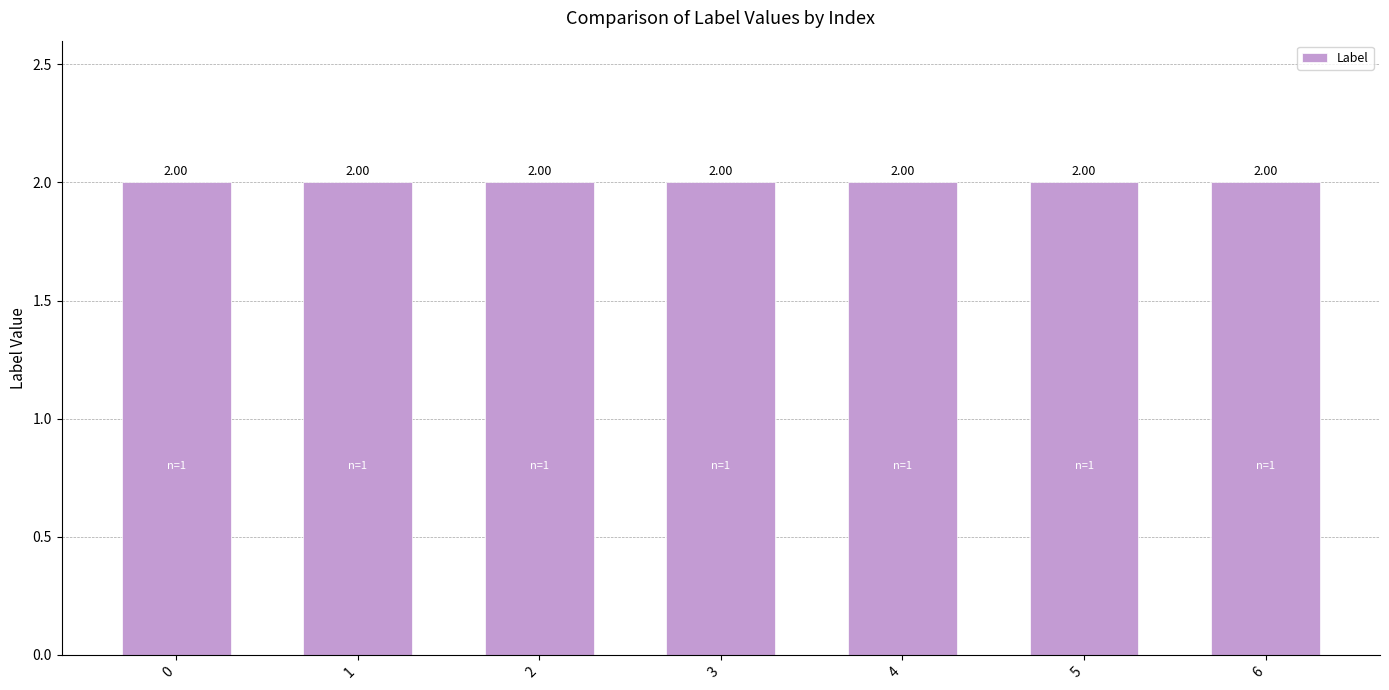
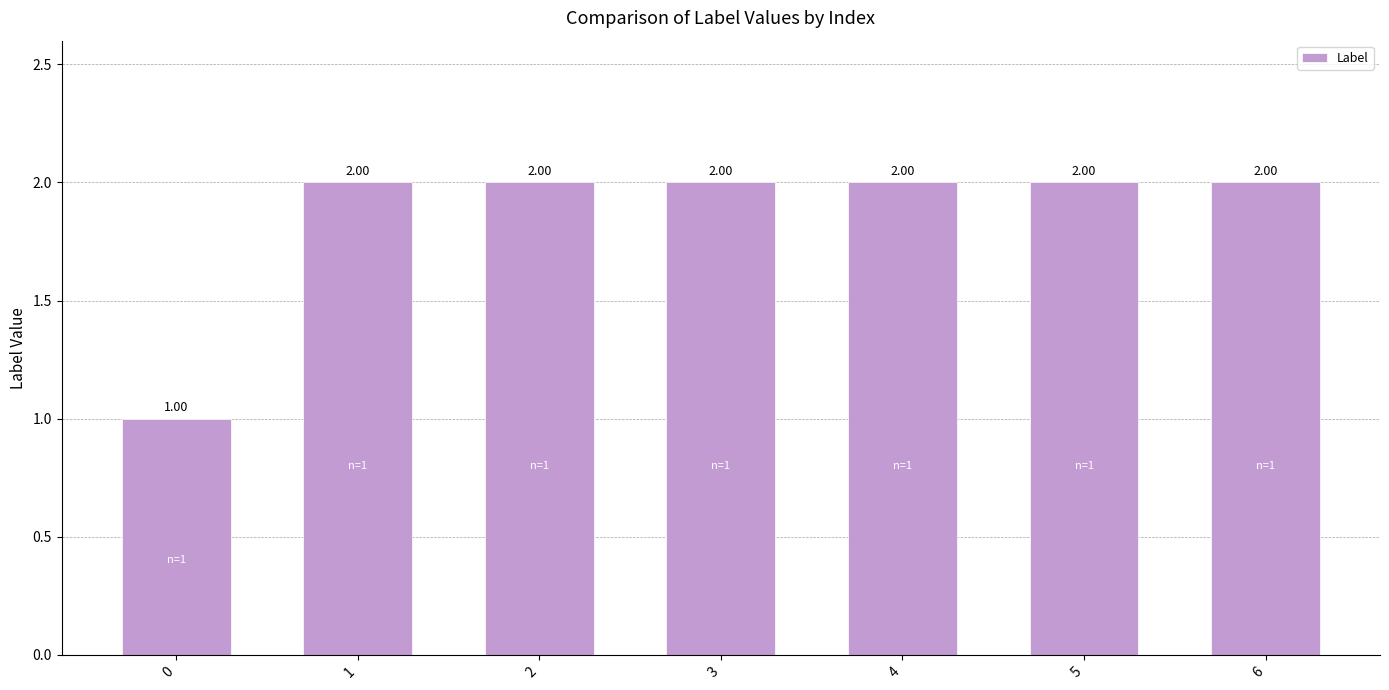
  {
-   "0": 2.00,
+   "0": 1.00,
    "1": 2.00,
    "2": 2.00,
    "3": 2.00,
    "4": 2.00,
    "5": 2.00,
    "6": 2.00
  }
